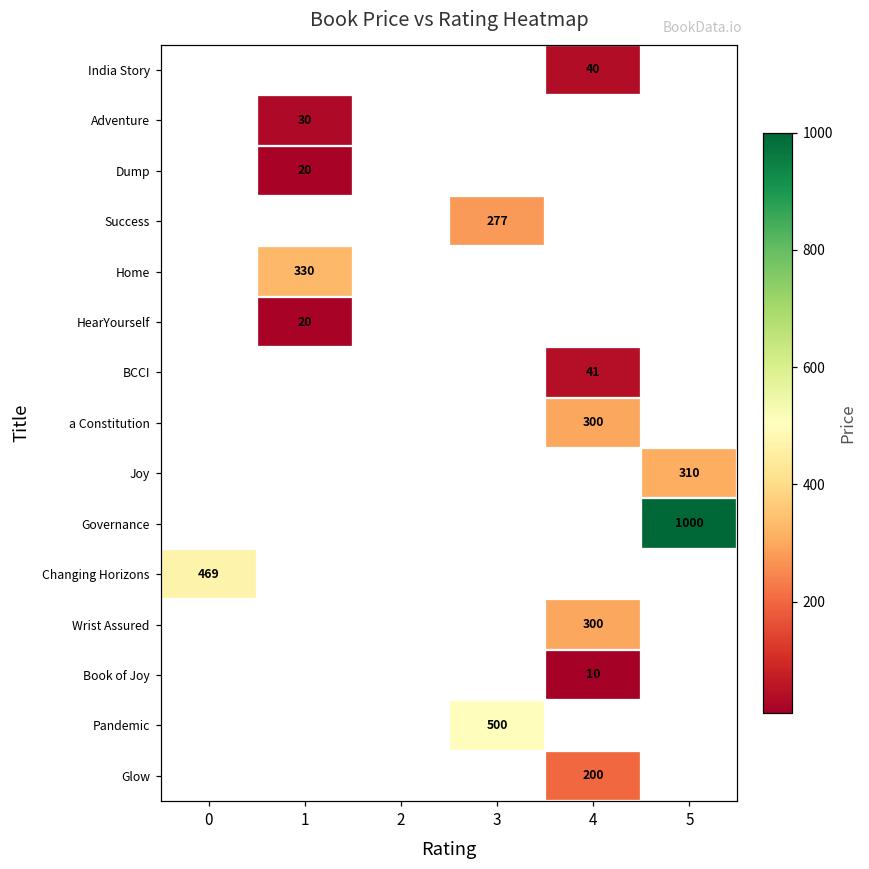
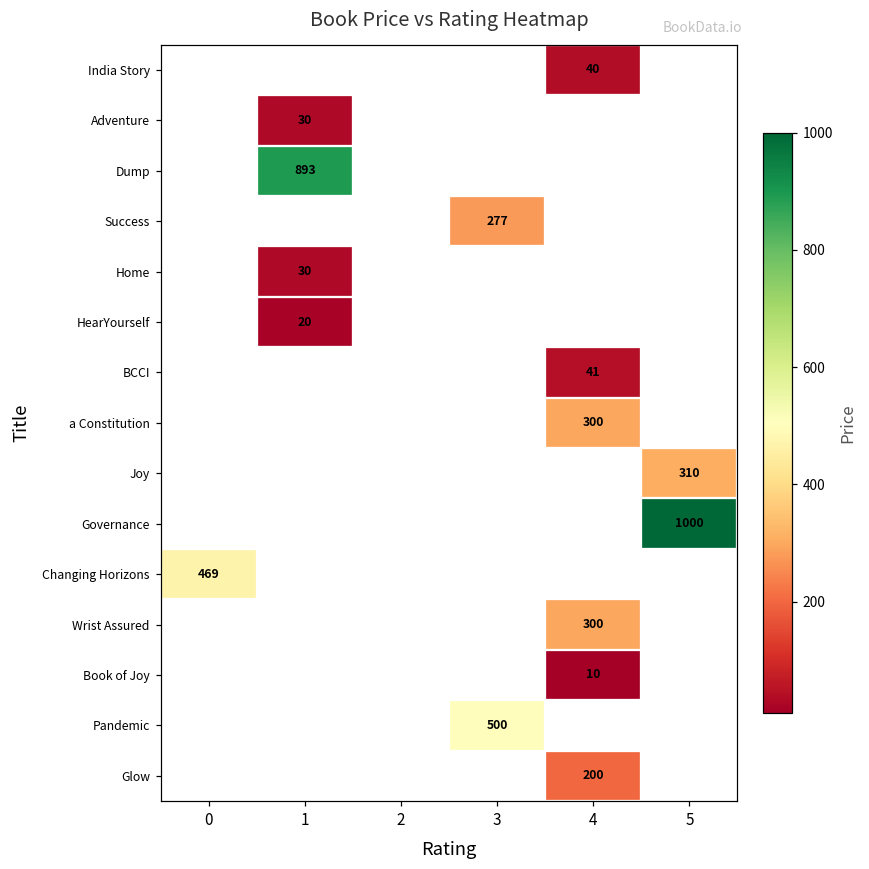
  {
    "India Story": {
      "4": 40
    },
    "Adventure": {
      "1": 30
    },
    "Dump": {
-     "1": 20
+     "1": 893
    },
    "Success": {
      "3": 277
    },
    "Home": {
-     "1": 330
+     "1": 30
    },
    "HearYourself": {
      "1": 20
    },
    "BCCI": {
      "4": 41
    },
    "a Constitution": {
      "4": 300
    },
    "Joy": {
      "5": 310
    },
    "Governance": {
      "5": 1000
    },
    "Changing Horizons": {
      "0": 469
    },
    "Wrist Assured": {
      "4": 300
    },
    "Book of Joy": {
      "4": 10
    },
    "Pandemic": {
      "3": 500
    },
    "Glow": {
      "4": 200
    }
  }
